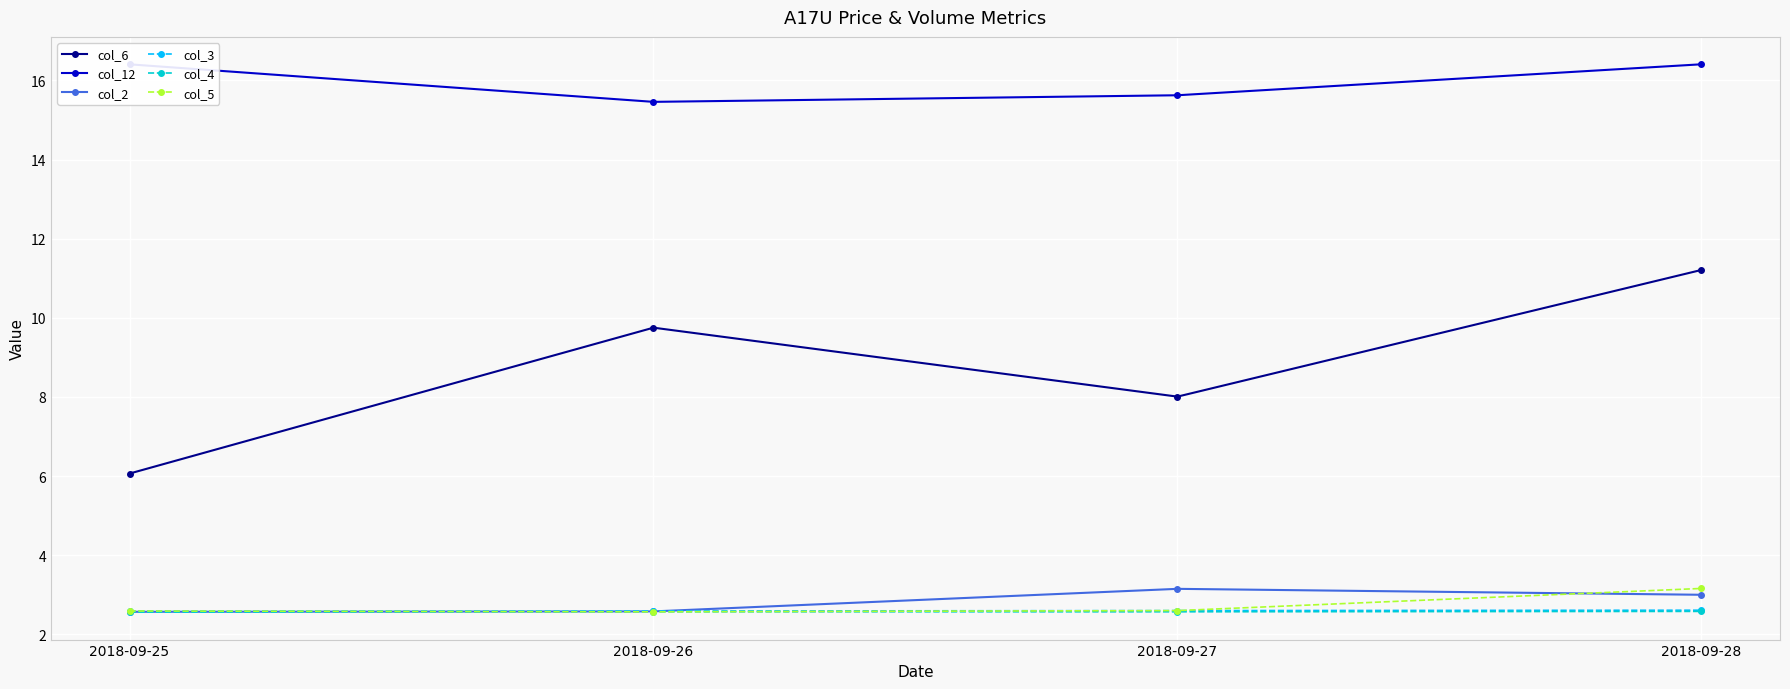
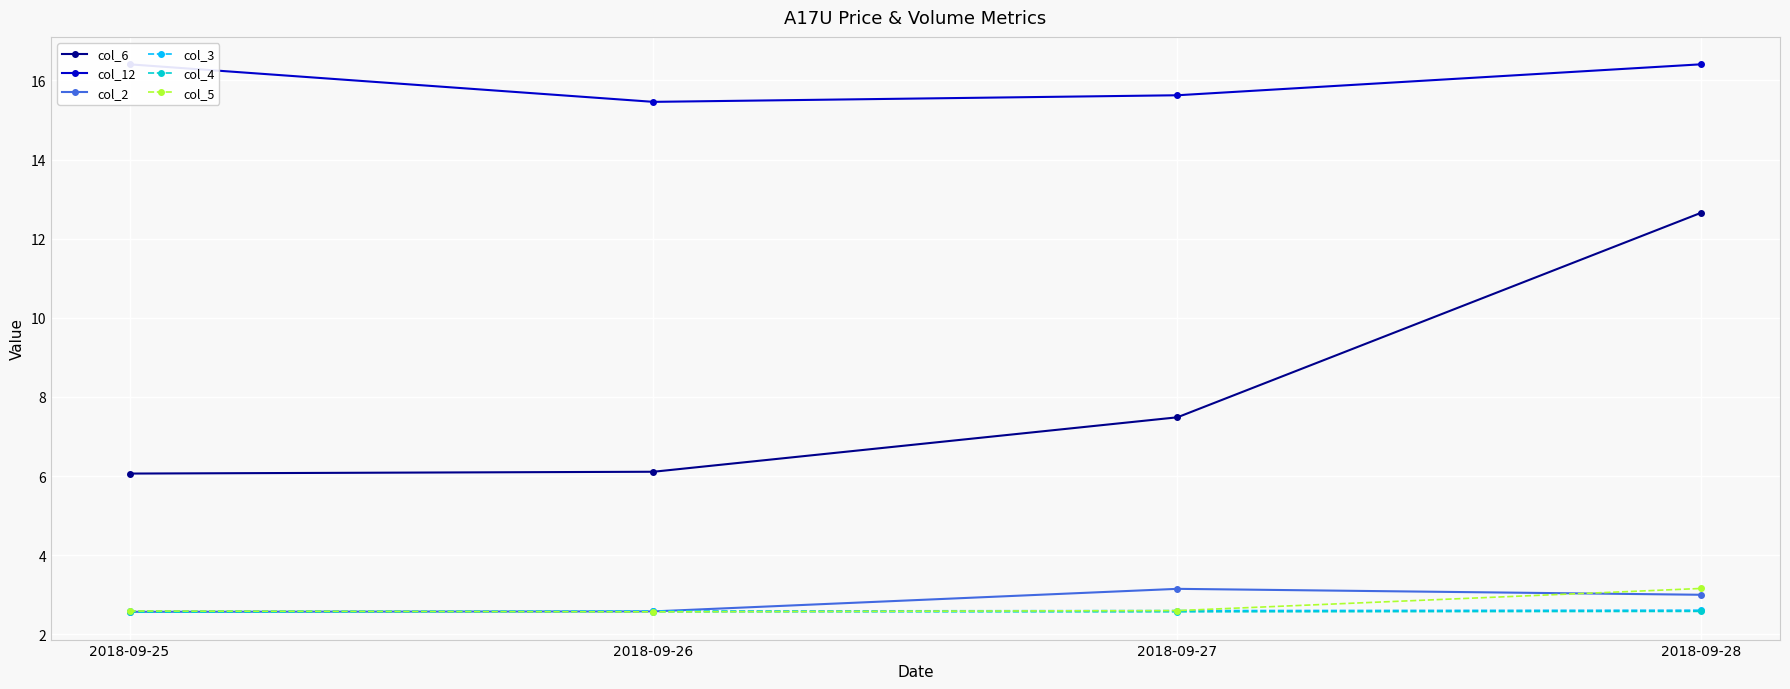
  {
    "col_6": {
      "2018-09-25": 6.1,
-     "2018-09-26": 9.8,
-     "2018-09-27": 8.0,
-     "2018-09-28": 11.2
+     "2018-09-26": 6.1,
+     "2018-09-27": 7.5,
+     "2018-09-28": 12.7
    },
    "col_12": {
      "2018-09-26": 15.5,
      "2018-09-27": 15.6,
      "2018-09-28": 16.4
    },
    "col_2": {
      "2018-09-27": 3.2,
      "2018-09-28": 3.0
    },
    "col_5": {
      "2018-09-28": 3.2
    }
  }
